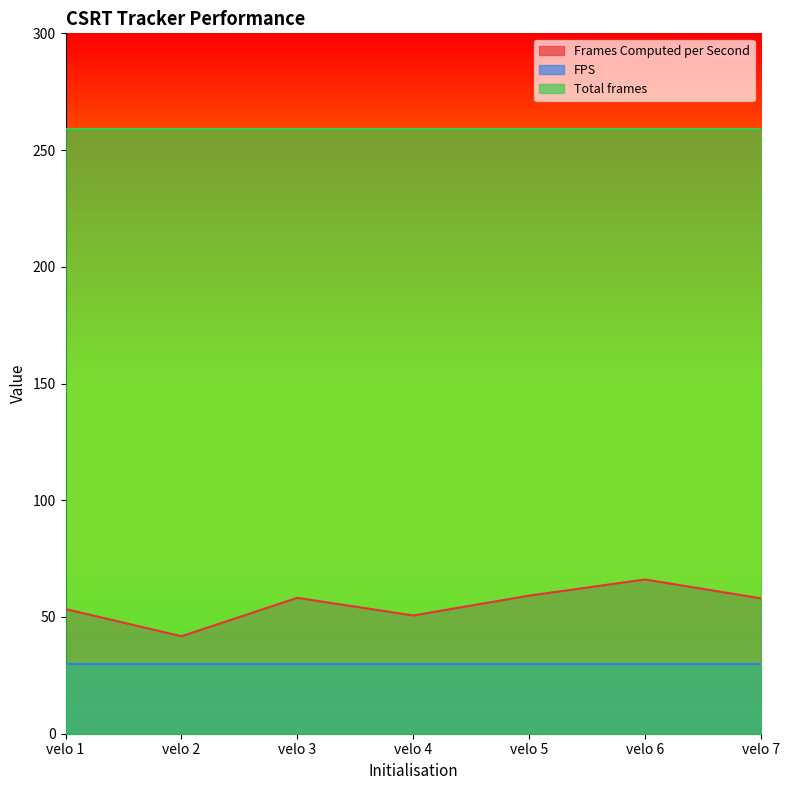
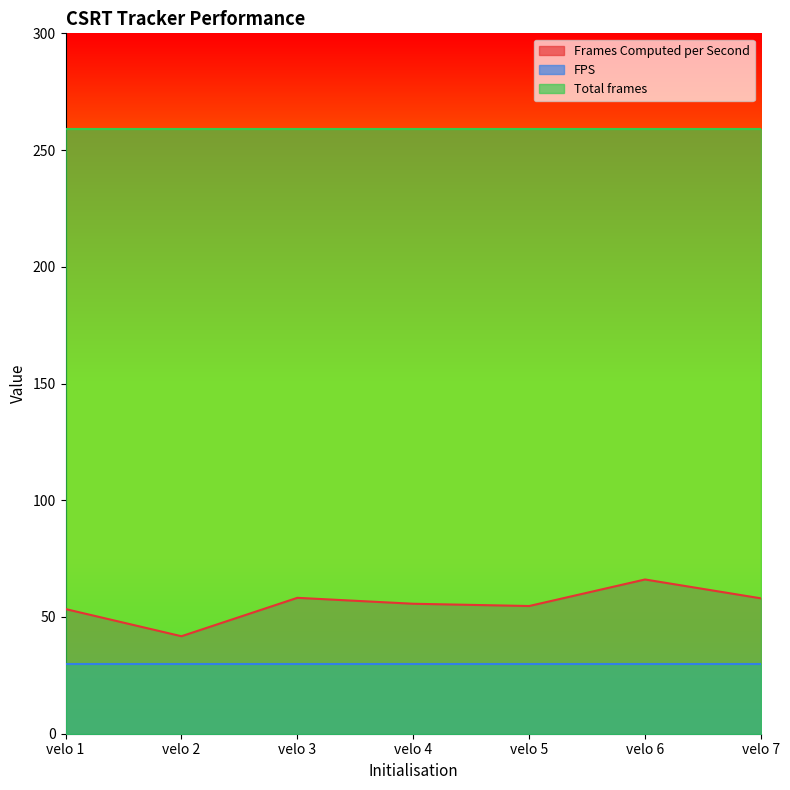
  {
    "Frames Computed per Second": {
      "velo 1": 53,
      "velo 2": 42,
      "velo 3": 58,
-     "velo 4": 51,
-     "velo 5": 59,
+     "velo 4": 56,
+     "velo 5": 55,
      "velo 6": 66,
      "velo 7": 58
    },
    "FPS": {
      "velo 1": 30,
      "velo 2": 30,
      "velo 3": 30,
      "velo 4": 30,
      "velo 5": 30,
      "velo 6": 30,
      "velo 7": 30
    },
    "Total frames": {
      "velo 1": 259,
      "velo 2": 259,
      "velo 3": 259,
      "velo 4": 259,
      "velo 5": 259,
      "velo 6": 259,
      "velo 7": 259
    }
  }
